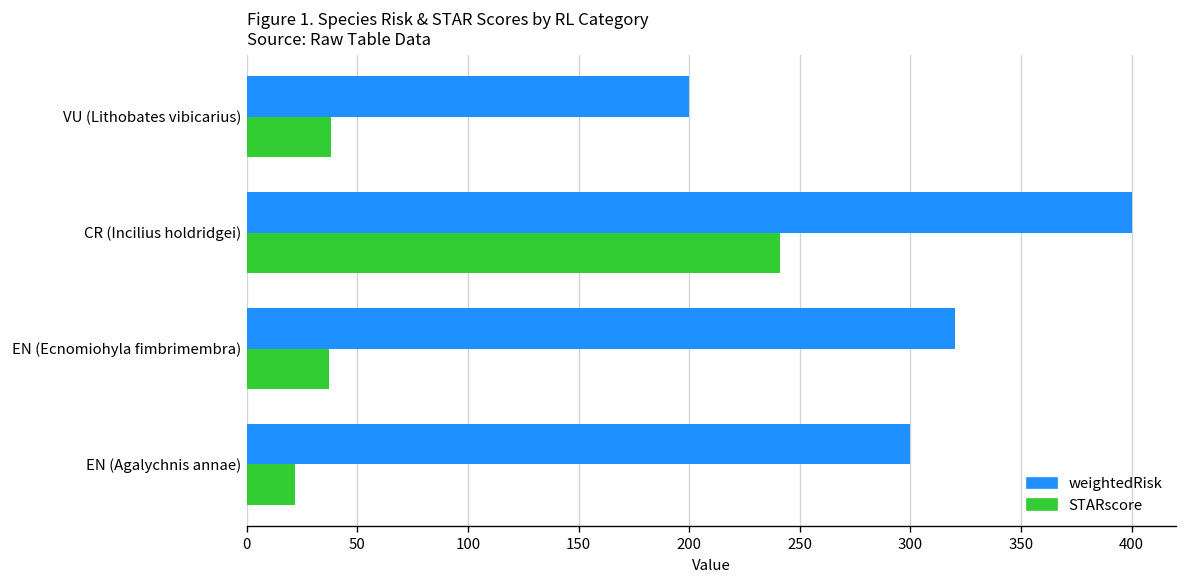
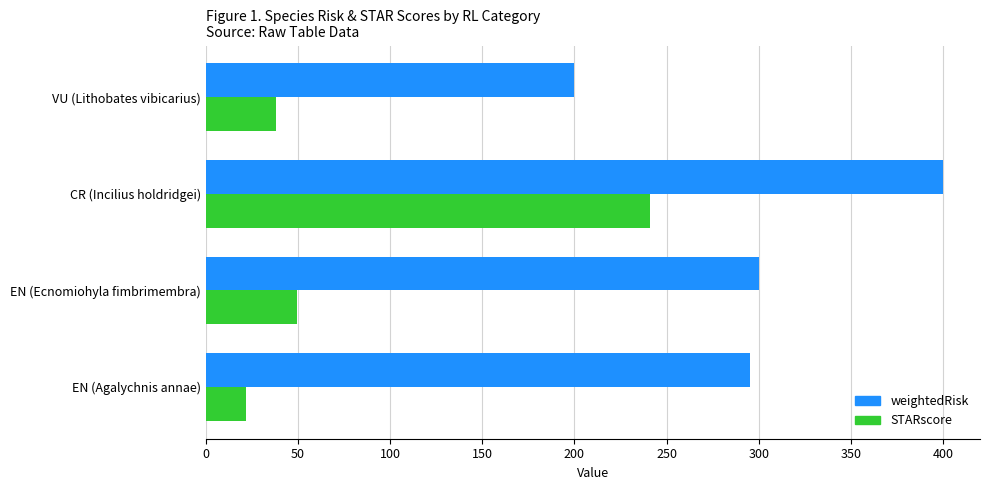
  {
    "weightedRisk": {
      "VU (Lithobates vibicarius)": 200,
      "CR (Incilius holdridgei)": 400,
-     "EN (Ecnomiohyla fimbrimembra)": 320,
-     "EN (Agalychnis annae)": 300
+     "EN (Ecnomiohyla fimbrimembra)": 300,
+     "EN (Agalychnis annae)": 295
    },
    "STARscore": {
      "VU (Lithobates vibicarius)": 38,
      "CR (Incilius holdridgei)": 241,
-     "EN (Ecnomiohyla fimbrimembra)": 37,
+     "EN (Ecnomiohyla fimbrimembra)": 50,
      "EN (Agalychnis annae)": 22
    }
  }
